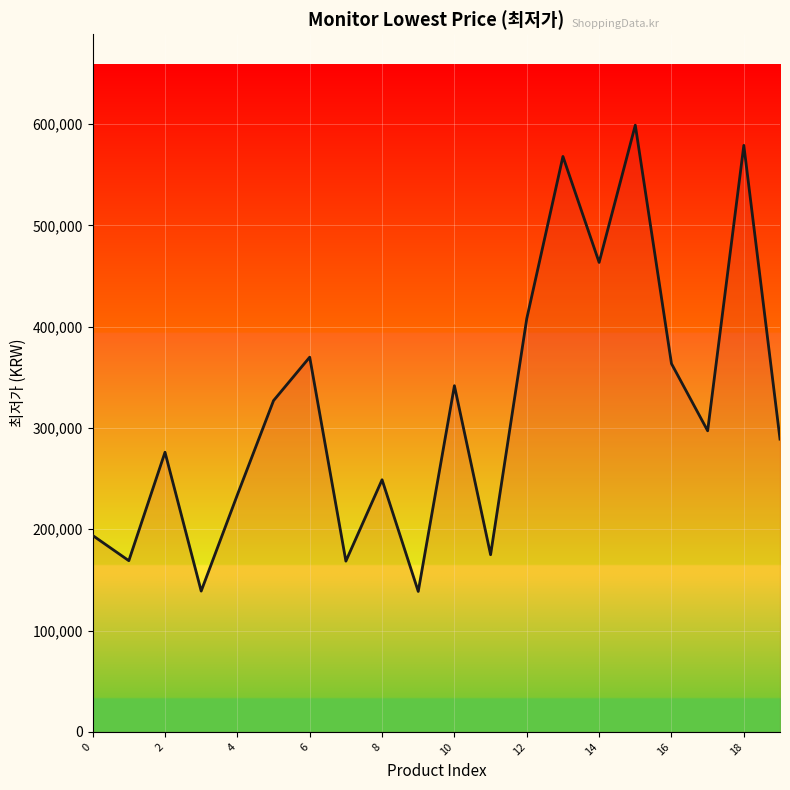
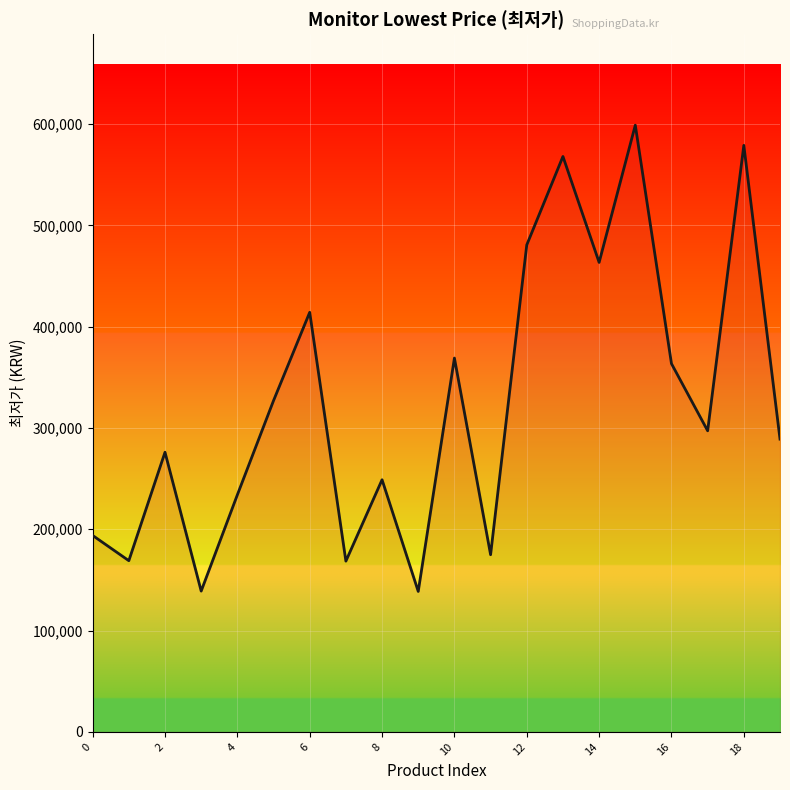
  {
    "0": "194,000",
    "2": "276,000",
    "4": "234,000",
-   "6": "370,000",
+   "6": "414,000",
    "8": "249,000",
-   "10": "342,000",
-   "12": "408,000",
+   "10": "369,000",
+   "12": "481,000",
    "14": "463,000",
    "16": "363,000",
    "18": "579,000"
  }
